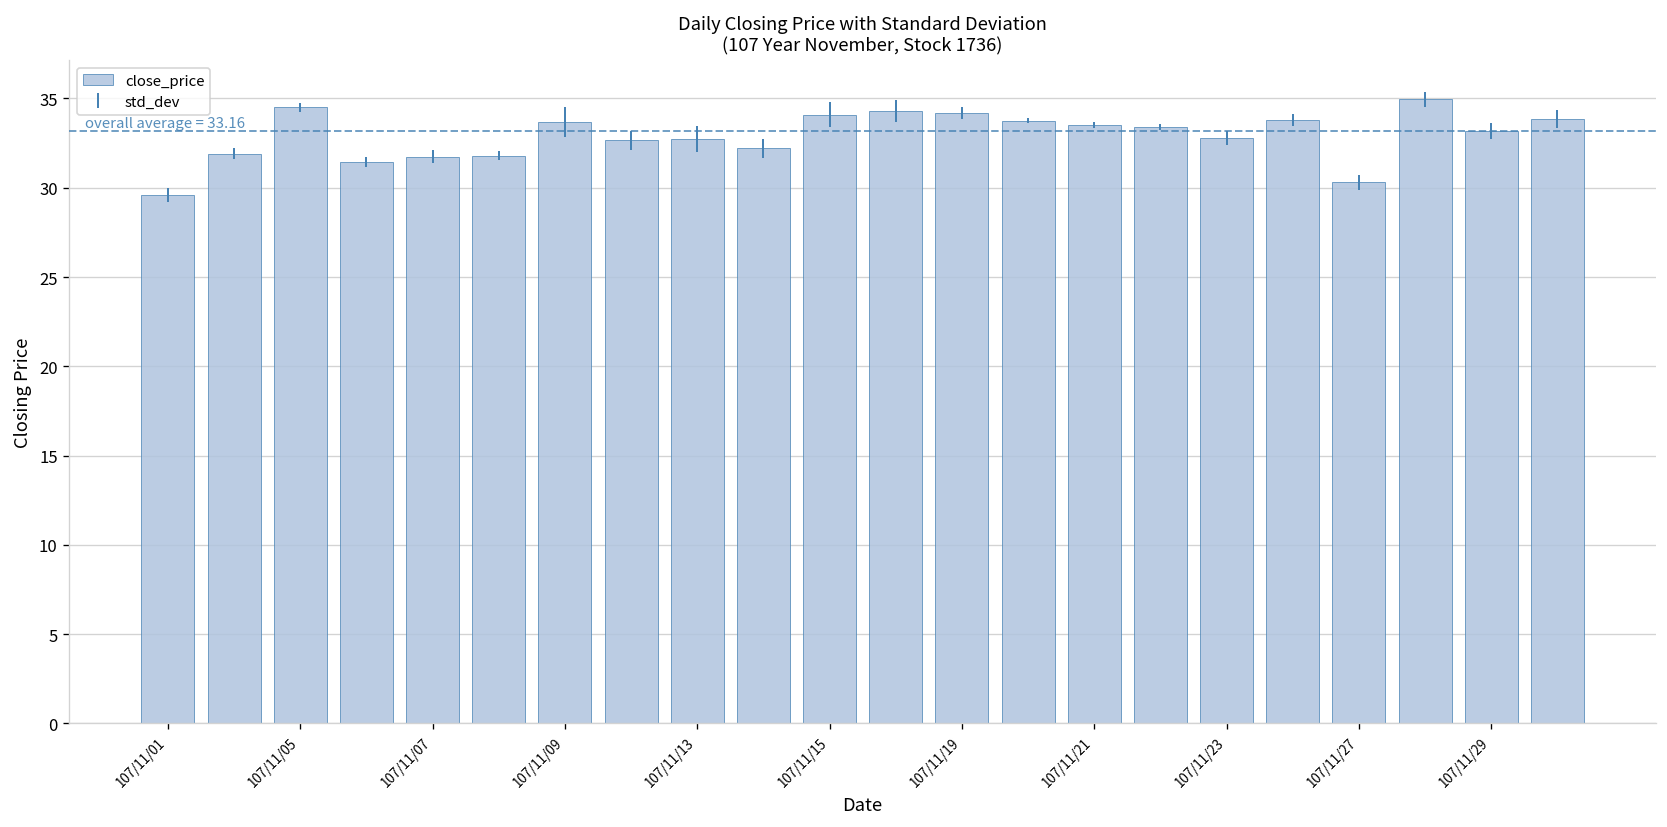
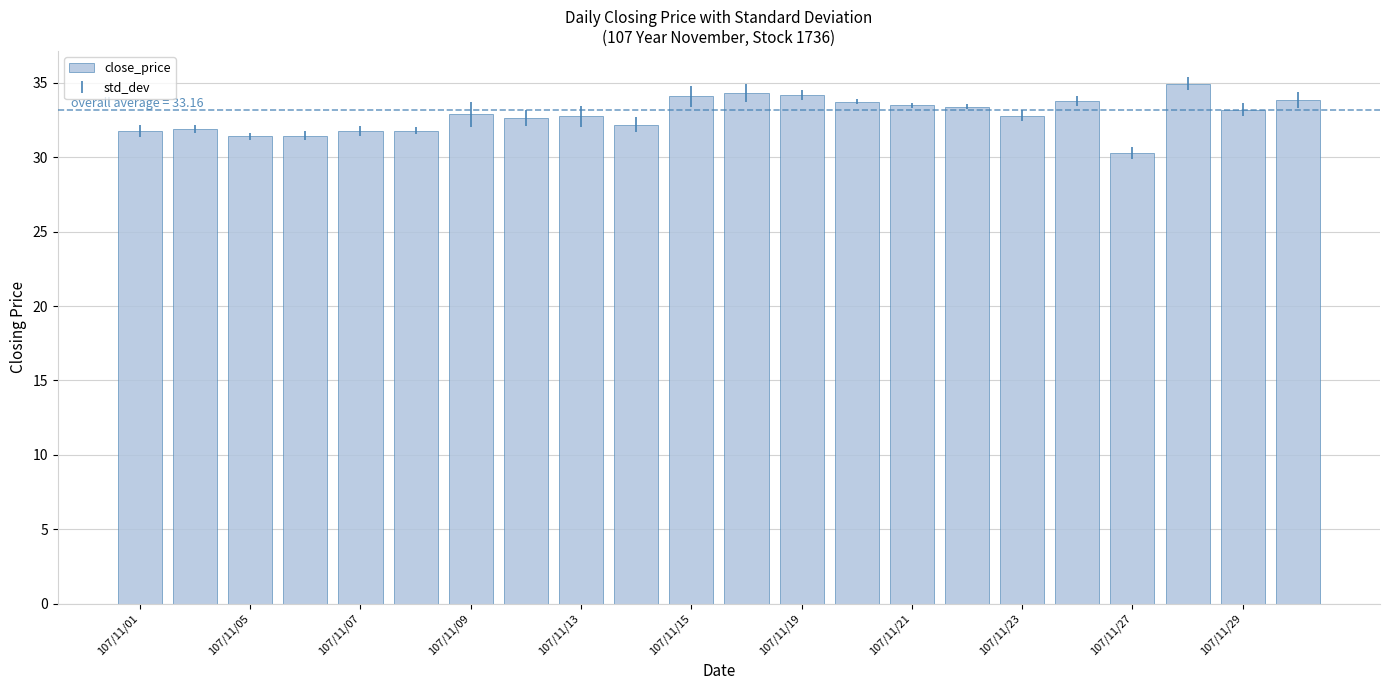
  {
-   "107/11/01": 29.6,
-   "107/11/05": 34.5,
+   "107/11/01": 31.8,
+   "107/11/05": 31.4,
    "107/11/07": 31.8,
-   "107/11/09": 33.7,
+   "107/11/09": 32.9,
    "107/11/13": 32.8,
    "107/11/15": 34.1,
    "107/11/19": 34.2,
    "107/11/21": 33.5,
    "107/11/23": 32.8,
    "107/11/27": 30.3,
    "107/11/29": 33.2
  }
